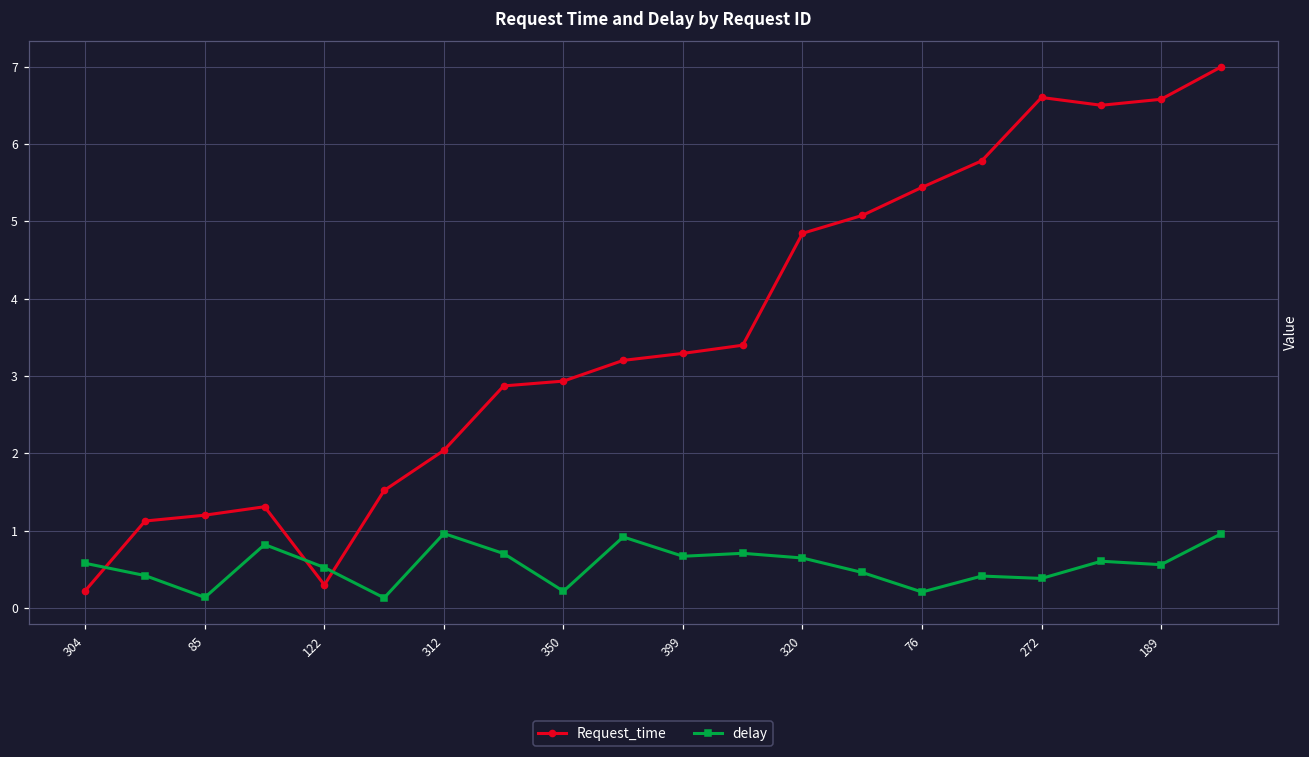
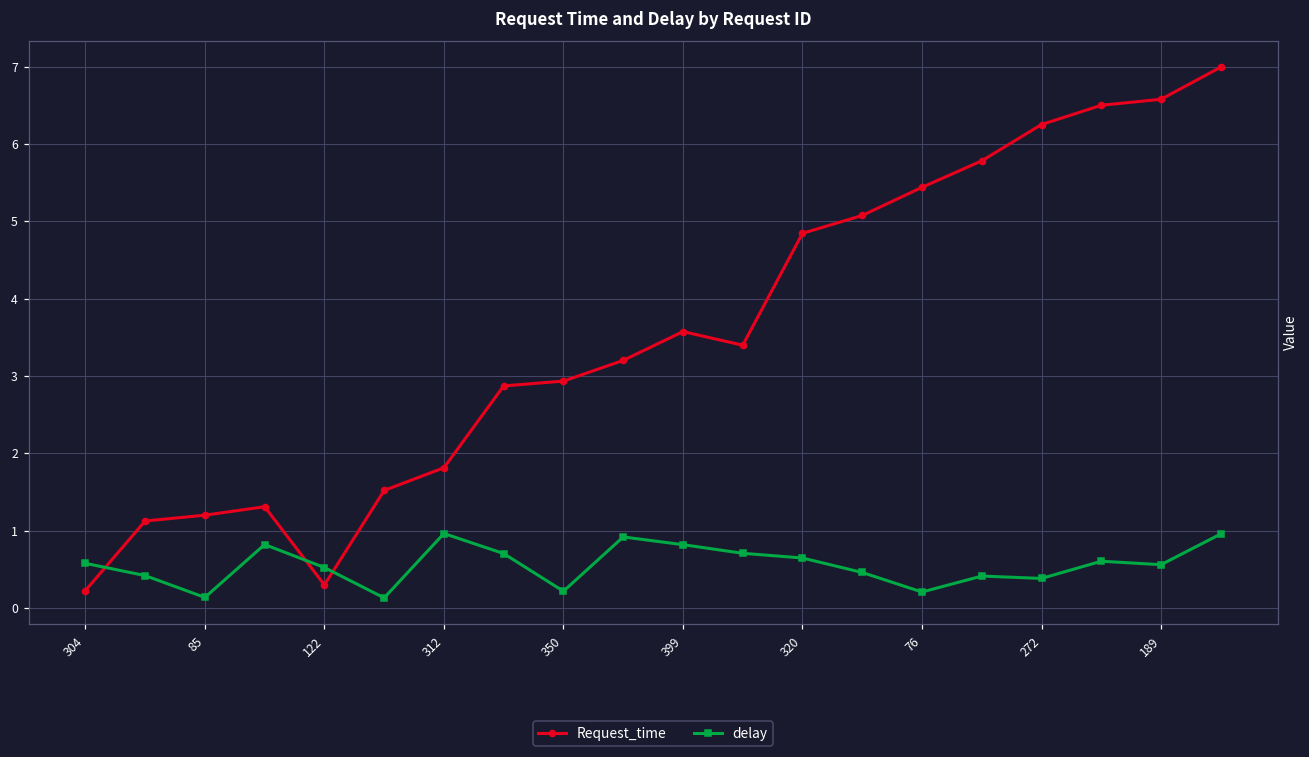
  {
    "Request_time": {
      "304": 0.2,
      "85": 1.2,
      "122": 0.3,
-     "312": 2.0,
+     "312": 1.8,
      "350": 2.9,
-     "399": 3.3,
+     "399": 3.6,
      "320": 4.8,
      "76": 5.4,
-     "272": 6.6,
+     "272": 6.3,
      "189": 6.6
    },
    "delay": {
      "304": 0.6,
      "85": 0.1,
      "122": 0.5,
      "312": 1.0,
      "350": 0.2,
-     "399": 0.7,
+     "399": 0.8,
      "320": 0.6,
      "76": 0.2,
      "272": 0.4,
      "189": 0.6
    }
  }
